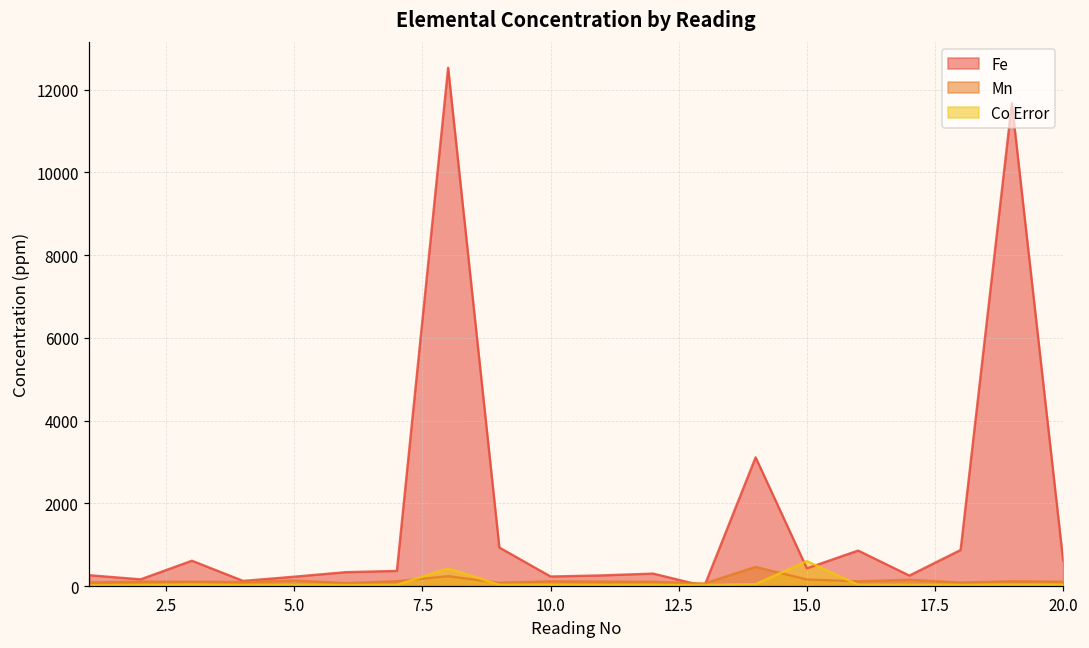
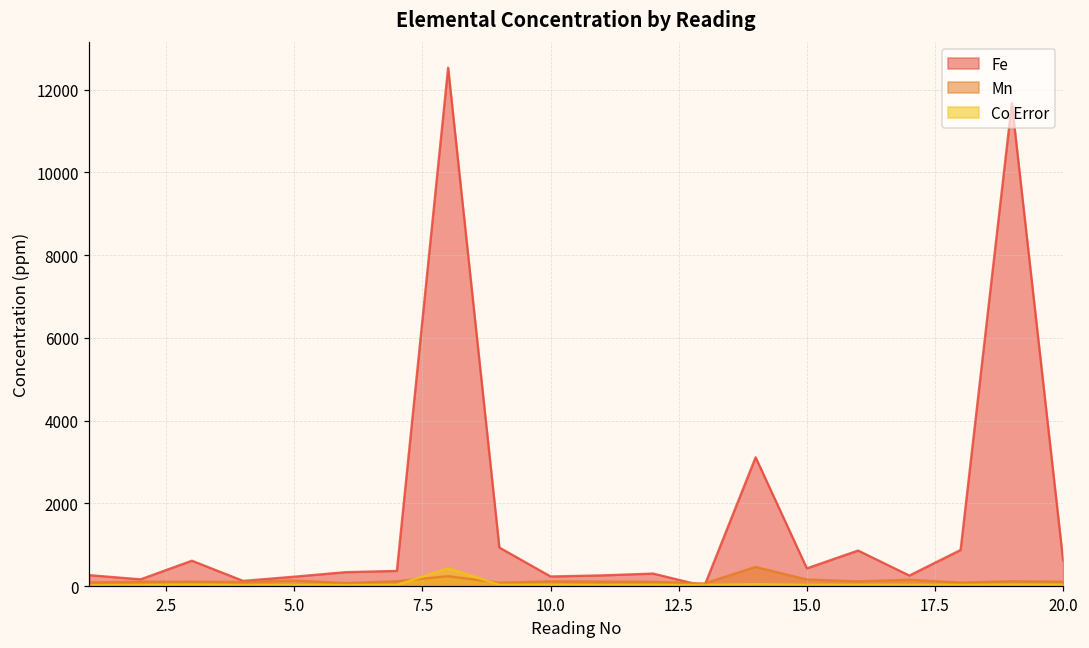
  {
    "Co Error": {
      "5.0": 0,
      "10.0": 0,
-     "15.0": 600,
+     "15.0": 0,
      "20.0": 0
    }
  }
